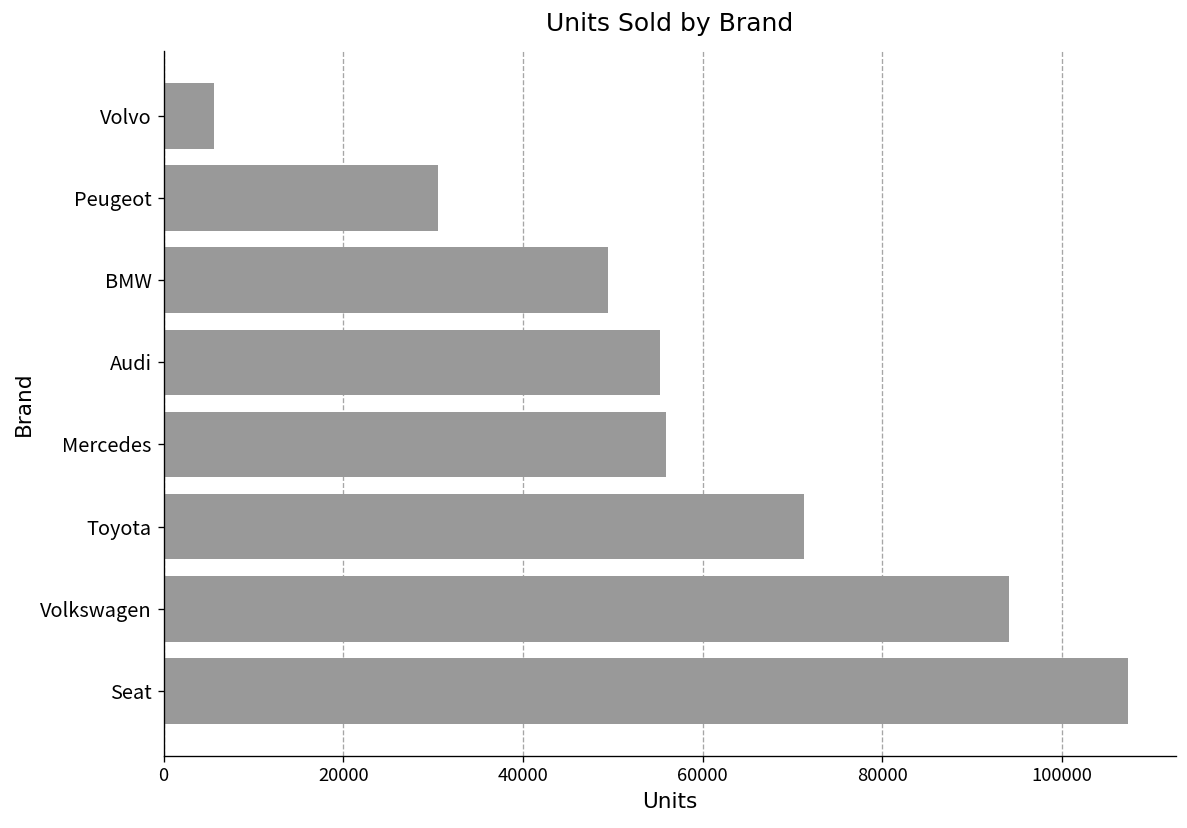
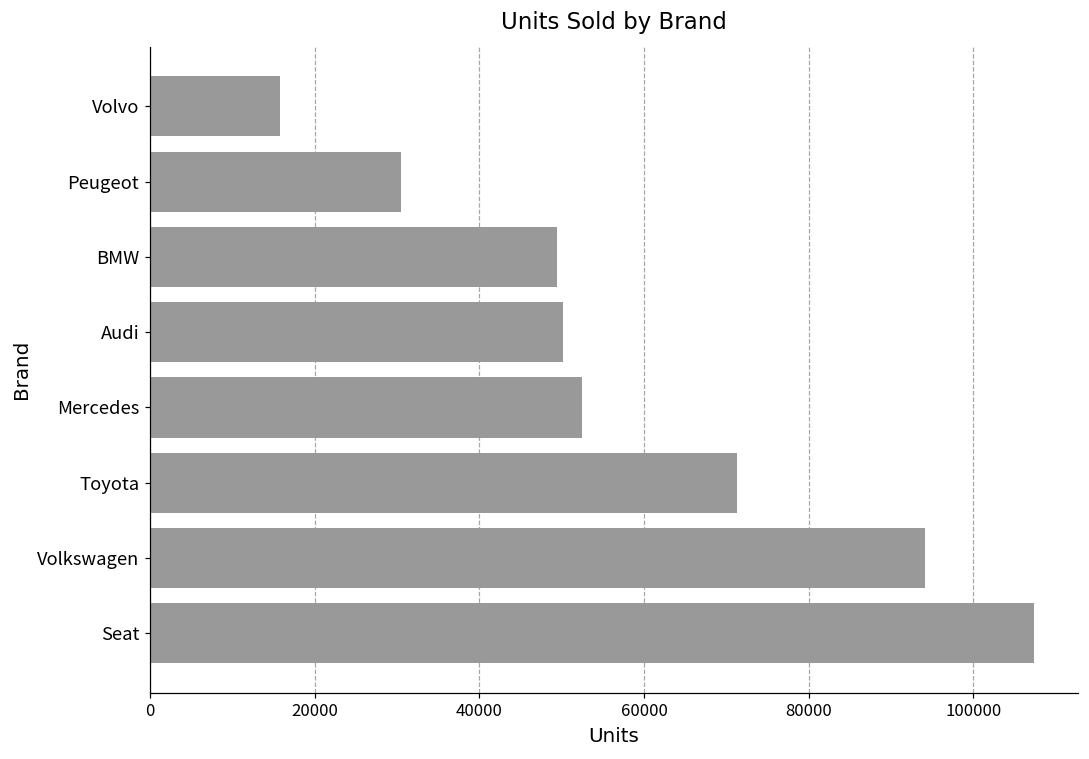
  {
-   "Volvo": 6000,
+   "Volvo": 16000,
    "Peugeot": 30000,
    "BMW": 49000,
-   "Audi": 55000,
-   "Mercedes": 56000,
+   "Audi": 50000,
+   "Mercedes": 52000,
    "Toyota": 71000,
    "Volkswagen": 94000,
    "Seat": 107000
  }
